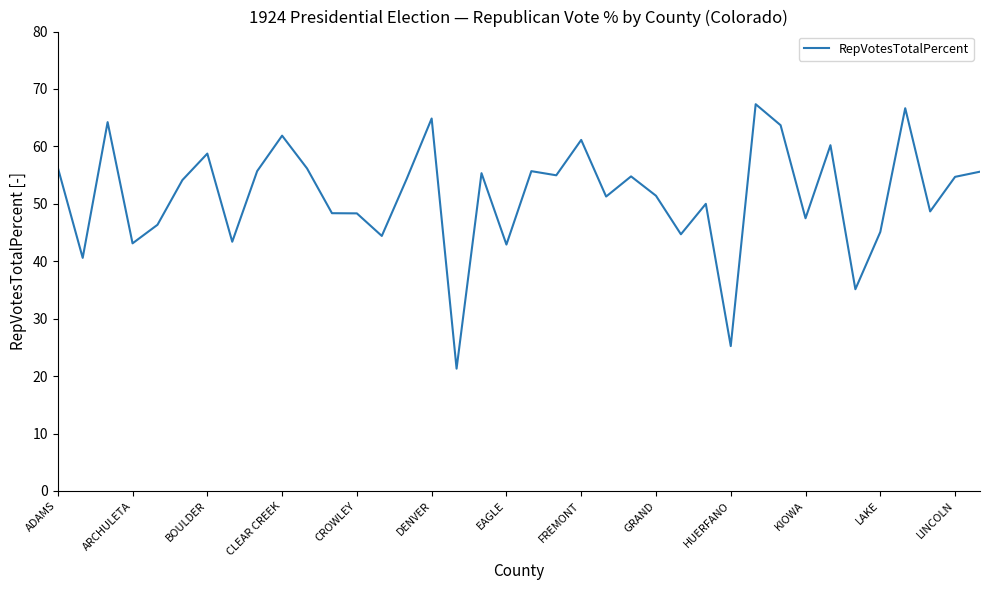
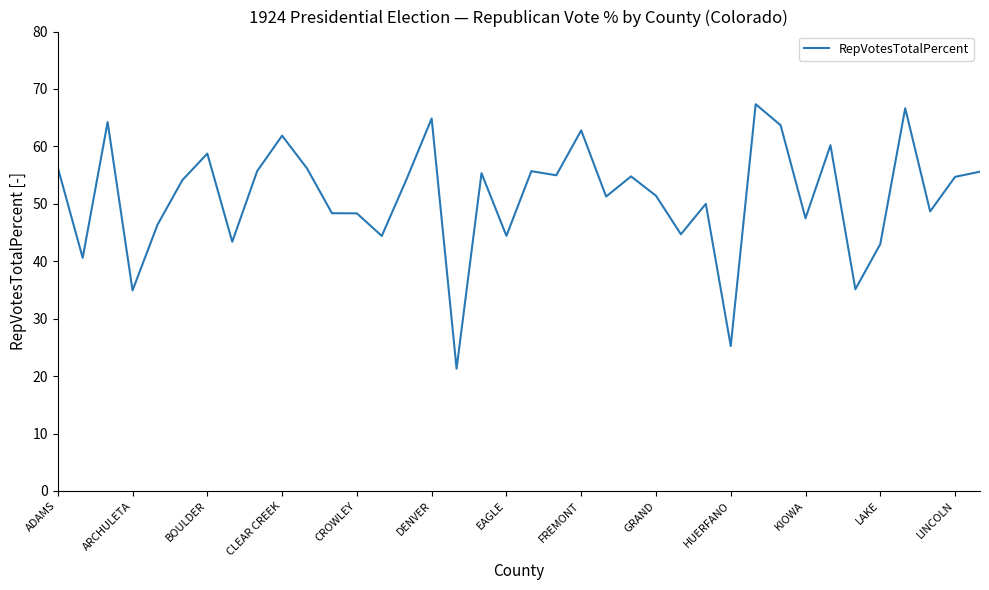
  {
    "ADAMS": 56,
-   "ARCHULETA": 43,
+   "ARCHULETA": 35,
    "BOULDER": 59,
    "CLEAR CREEK": 62,
    "CROWLEY": 48,
    "DENVER": 65,
-   "EAGLE": 43,
-   "FREMONT": 61,
+   "EAGLE": 44,
+   "FREMONT": 63,
    "GRAND": 51,
    "HUERFANO": 25,
    "KIOWA": 47,
-   "LAKE": 45,
+   "LAKE": 43,
    "LINCOLN": 55
  }
